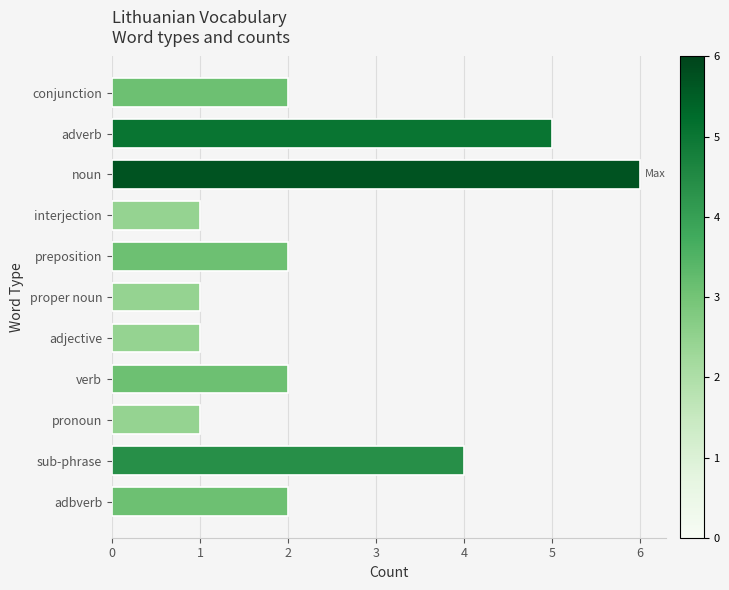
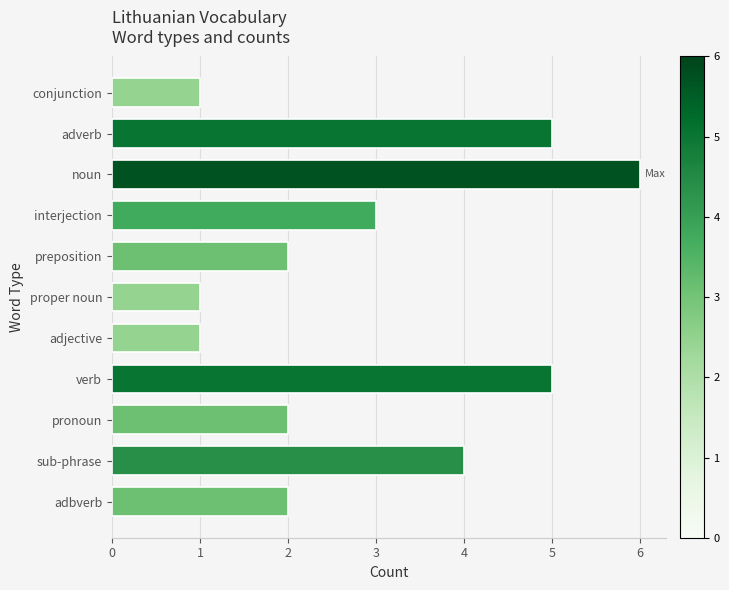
  {
-   "conjunction": 2,
+   "conjunction": 1,
    "adverb": 5,
    "noun": 6,
-   "interjection": 1,
+   "interjection": 3,
    "preposition": 2,
    "proper noun": 1,
    "adjective": 1,
-   "verb": 2,
-   "pronoun": 1,
+   "verb": 5,
+   "pronoun": 2,
    "sub-phrase": 4,
    "adbverb": 2
  }
